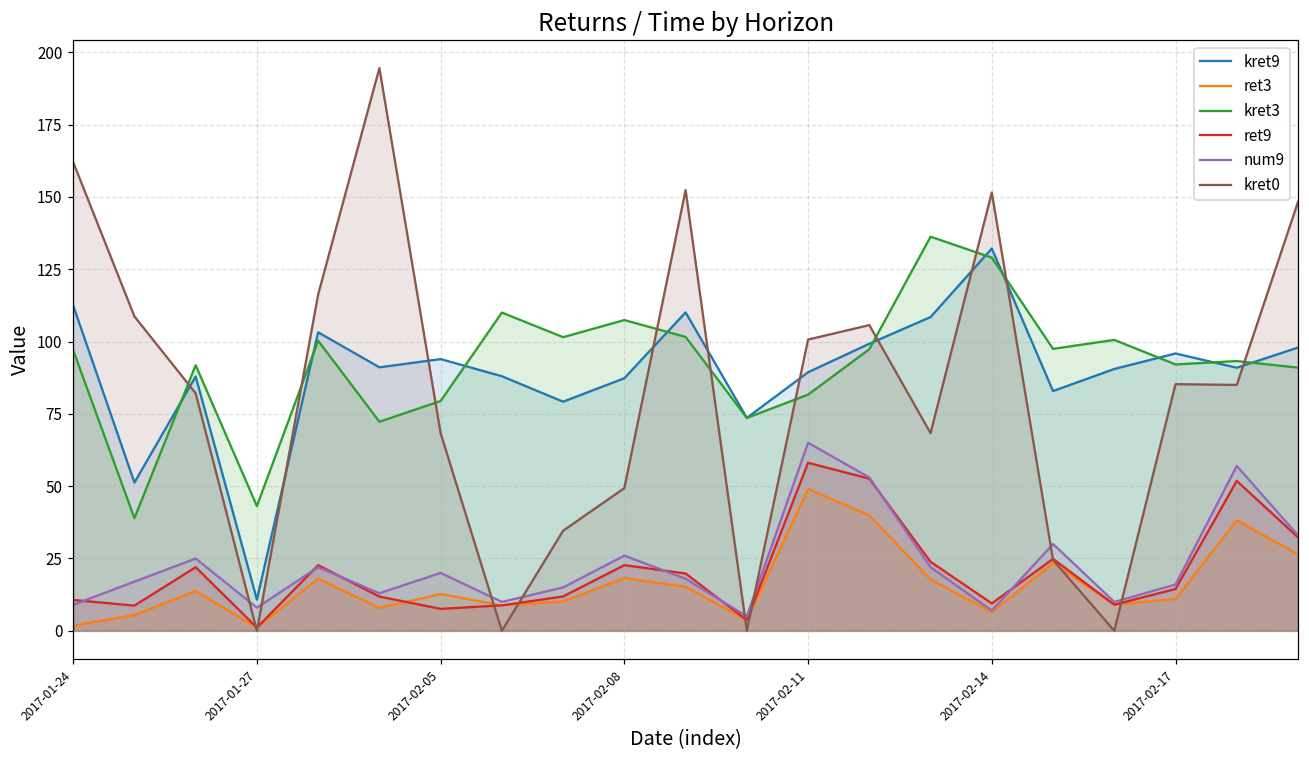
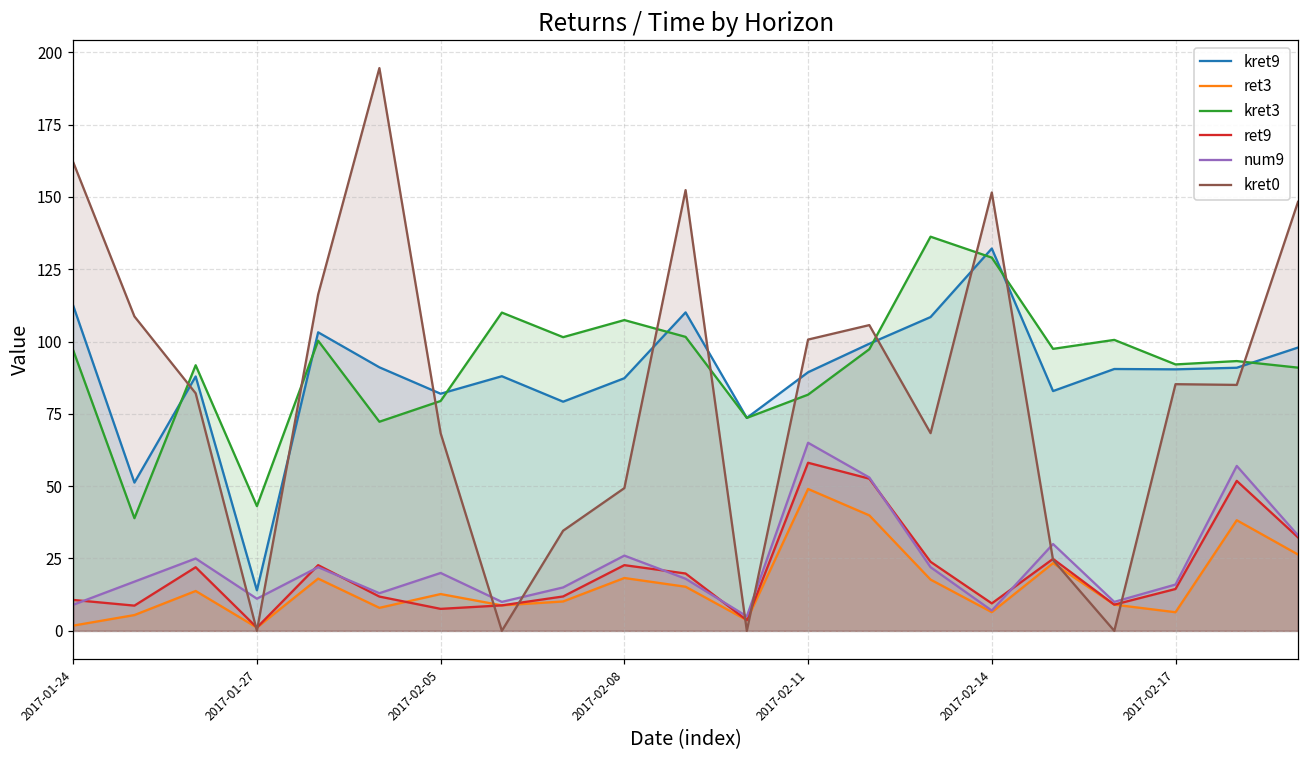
  {
    "kret9": {
      "2017-01-24": 112,
-     "2017-01-27": 11,
-     "2017-02-05": 94,
+     "2017-01-27": 14,
+     "2017-02-05": 82,
      "2017-02-08": 87,
      "2017-02-11": 89,
      "2017-02-14": 132,
-     "2017-02-17": 96
+     "2017-02-17": 90
    },
    "ret3": {
      "2017-01-24": 2,
      "2017-02-05": 13,
      "2017-02-08": 18,
      "2017-02-11": 49,
-     "2017-02-17": 11
+     "2017-02-17": 6
    },
    "kret3": {
      "2017-01-24": 97,
      "2017-01-27": 43,
      "2017-02-05": 79,
      "2017-02-08": 107,
      "2017-02-11": 82,
      "2017-02-14": 129,
      "2017-02-17": 92
    },
    "ret9": {
      "2017-01-24": 11,
      "2017-02-05": 8,
      "2017-02-08": 23,
      "2017-02-11": 58,
      "2017-02-14": 9,
      "2017-02-17": 14
    },
    "num9": {
      "2017-01-24": 9,
-     "2017-01-27": 8,
+     "2017-01-27": 11,
      "2017-02-05": 20,
      "2017-02-08": 26,
      "2017-02-11": 65,
      "2017-02-17": 16
    },
    "kret0": {
      "2017-01-24": 162,
      "2017-01-27": 0,
      "2017-02-05": 68,
      "2017-02-08": 49,
      "2017-02-11": 101,
      "2017-02-14": 152,
      "2017-02-17": 85
    }
  }
